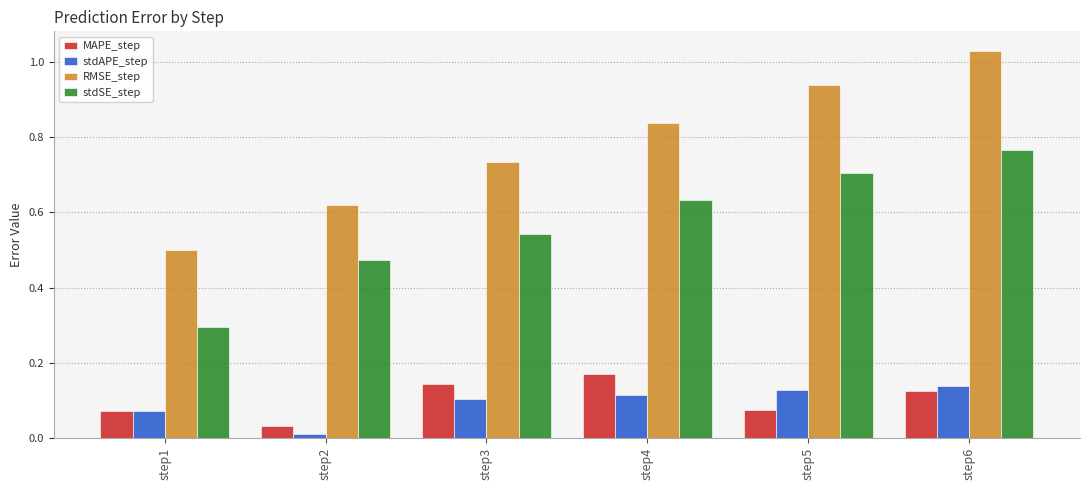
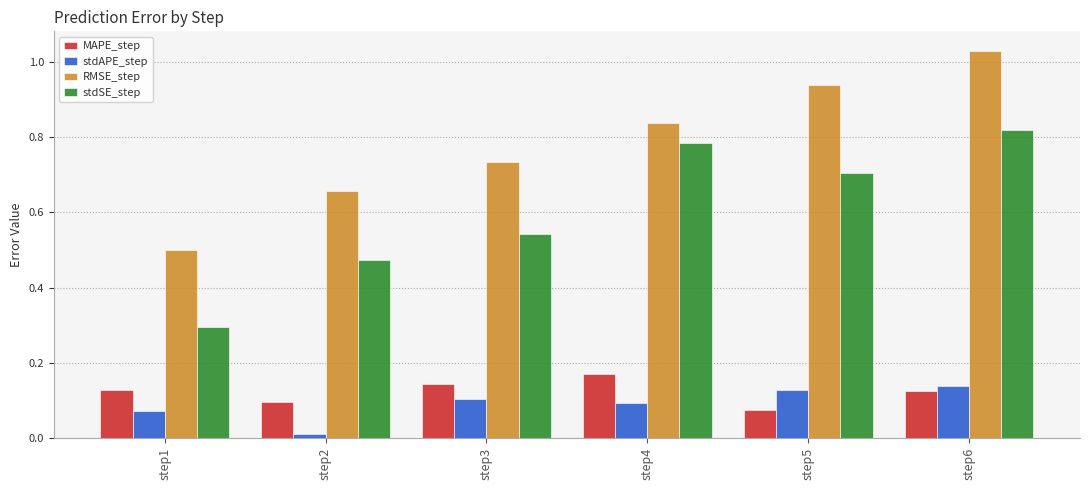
  {
    "MAPE_step": {
-     "step1": 0.07,
-     "step2": 0.03,
+     "step1": 0.13,
+     "step2": 0.10,
      "step3": 0.14,
      "step4": 0.17,
      "step5": 0.07,
      "step6": 0.13
    },
    "stdAPE_step": {
      "step1": 0.07,
      "step2": 0.01,
      "step3": 0.10,
-     "step4": 0.11,
+     "step4": 0.09,
      "step5": 0.13,
      "step6": 0.14
    },
    "RMSE_step": {
      "step1": 0.50,
-     "step2": 0.62,
+     "step2": 0.66,
      "step3": 0.74,
      "step4": 0.84,
      "step5": 0.94,
      "step6": 1.03
    },
    "stdSE_step": {
      "step1": 0.29,
      "step2": 0.47,
      "step3": 0.54,
-     "step4": 0.63,
+     "step4": 0.79,
      "step5": 0.70,
-     "step6": 0.77
+     "step6": 0.82
    }
  }
